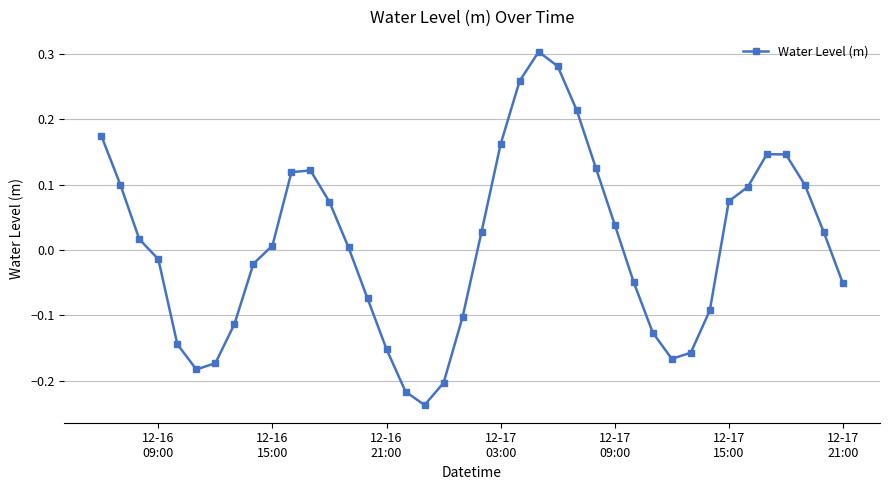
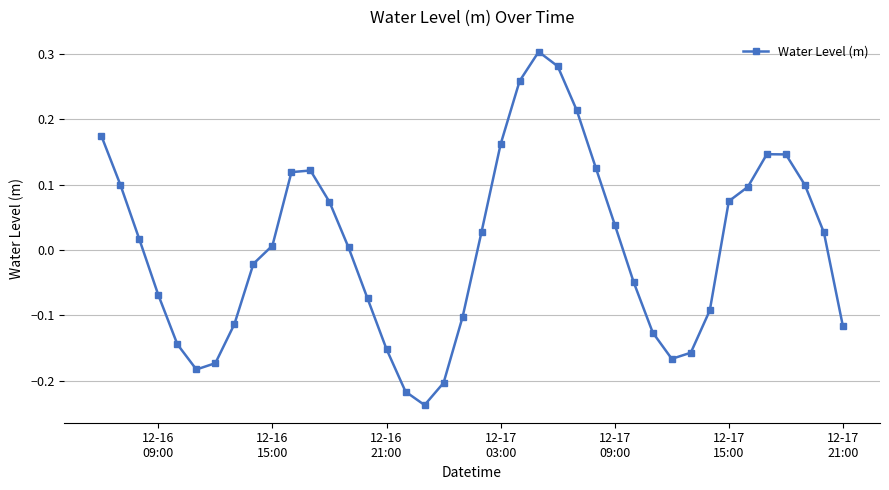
  {
-   "12-16 09:00": -0.01,
+   "12-16 09:00": -0.07,
    "12-16 15:00": 0.01,
    "12-16 21:00": -0.15,
    "12-17 03:00": 0.16,
    "12-17 09:00": 0.04,
    "12-17 15:00": 0.07,
-   "12-17 21:00": -0.05
+   "12-17 21:00": -0.12
  }
